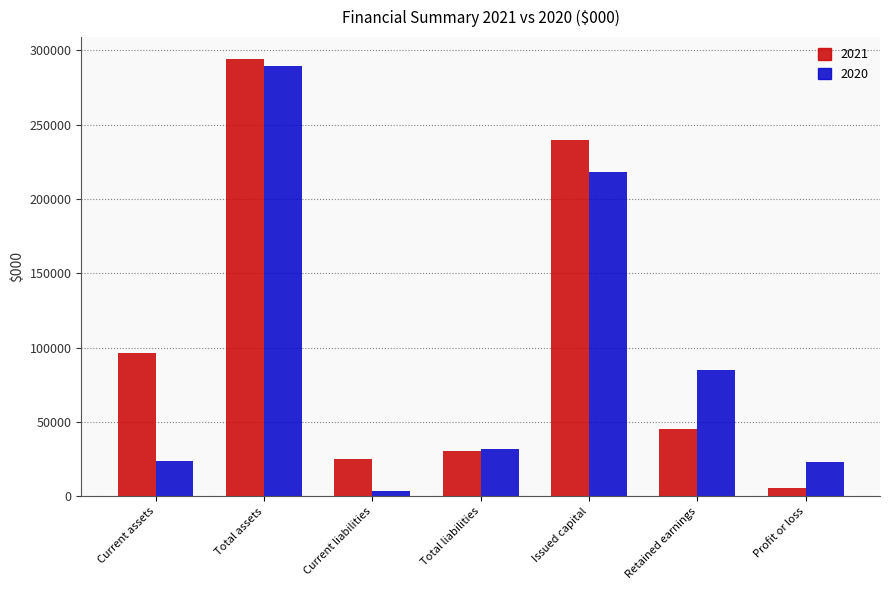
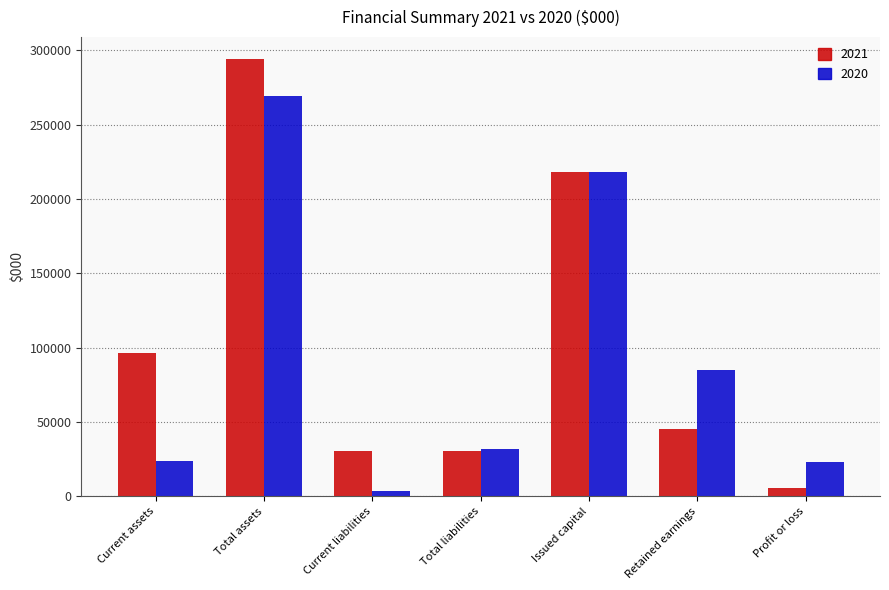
  {
    "2021": {
      "Current assets": 96000,
      "Total assets": 294000,
-     "Current liabilities": 25000,
+     "Current liabilities": 31000,
      "Total liabilities": 31000,
-     "Issued capital": 239000,
+     "Issued capital": 218000,
      "Retained earnings": 45000,
      "Profit or loss": 6000
    },
    "2020": {
      "Current assets": 24000,
-     "Total assets": 290000,
+     "Total assets": 269000,
      "Current liabilities": 4000,
      "Total liabilities": 32000,
      "Issued capital": 218000,
      "Retained earnings": 85000,
      "Profit or loss": 23000
    }
  }
